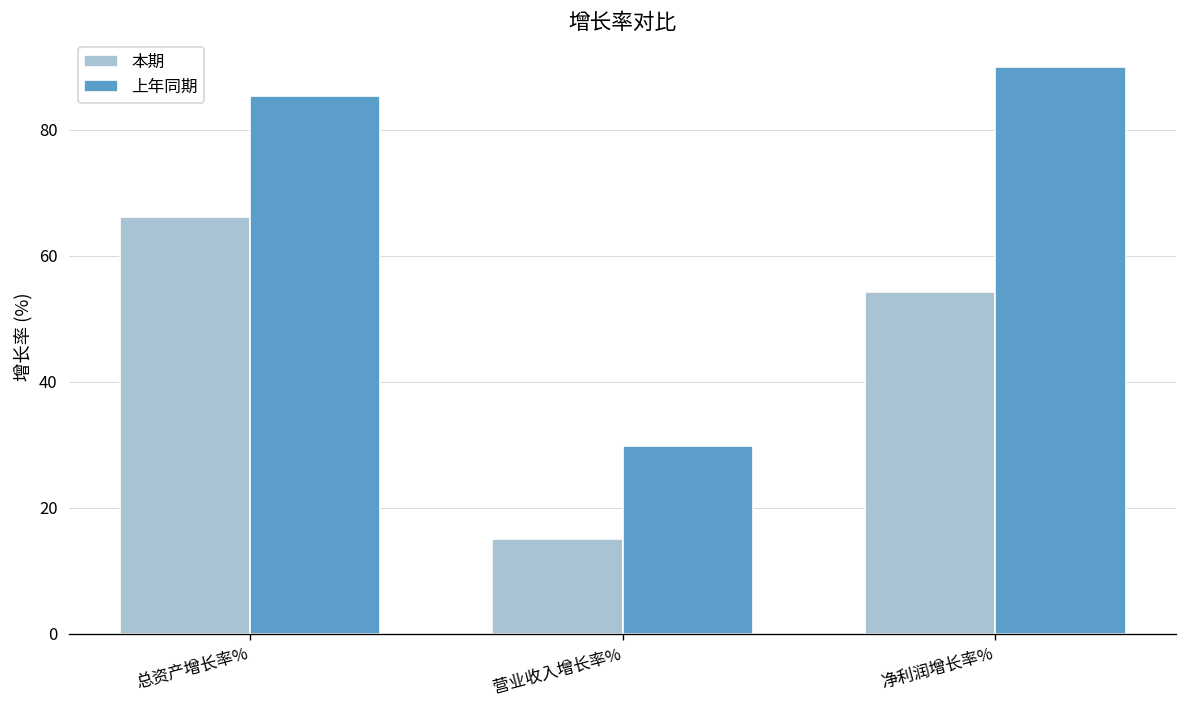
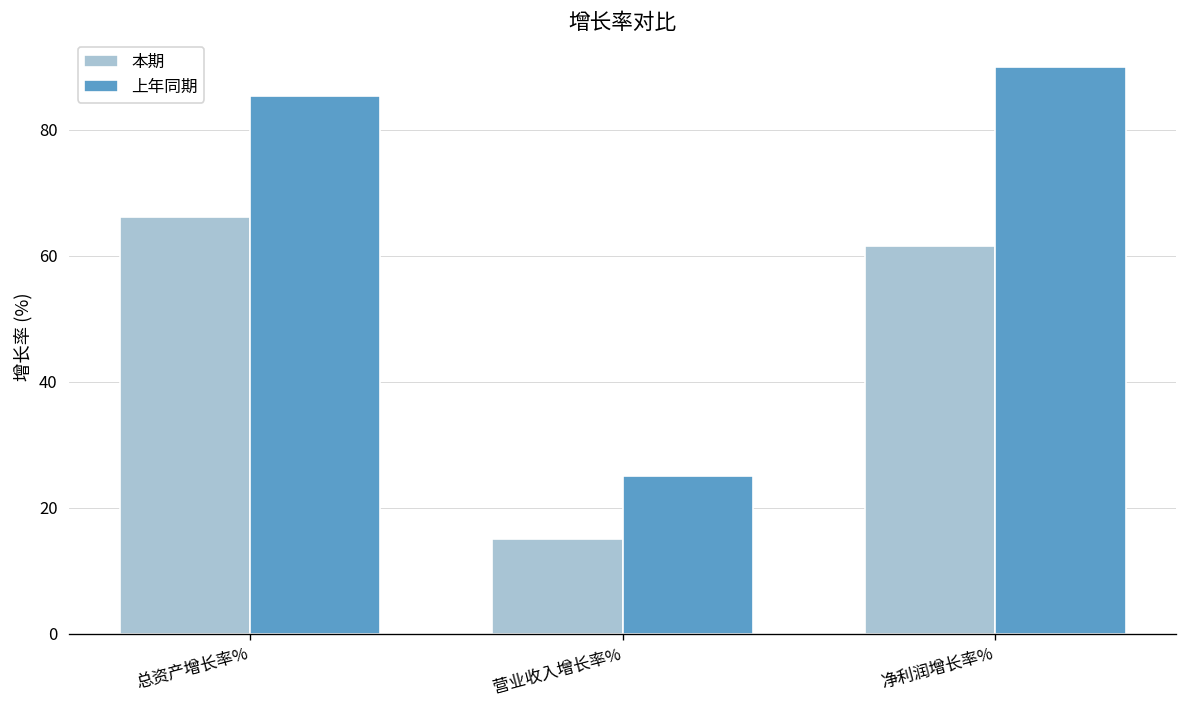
  {
    "本期": {
      "总资产增长率%": 66,
      "营业收入增长率%": 15,
-     "净利润增长率%": 54
+     "净利润增长率%": 62
    },
    "上年同期": {
      "总资产增长率%": 85,
-     "营业收入增长率%": 30,
+     "营业收入增长率%": 25,
      "净利润增长率%": 90
    }
  }
